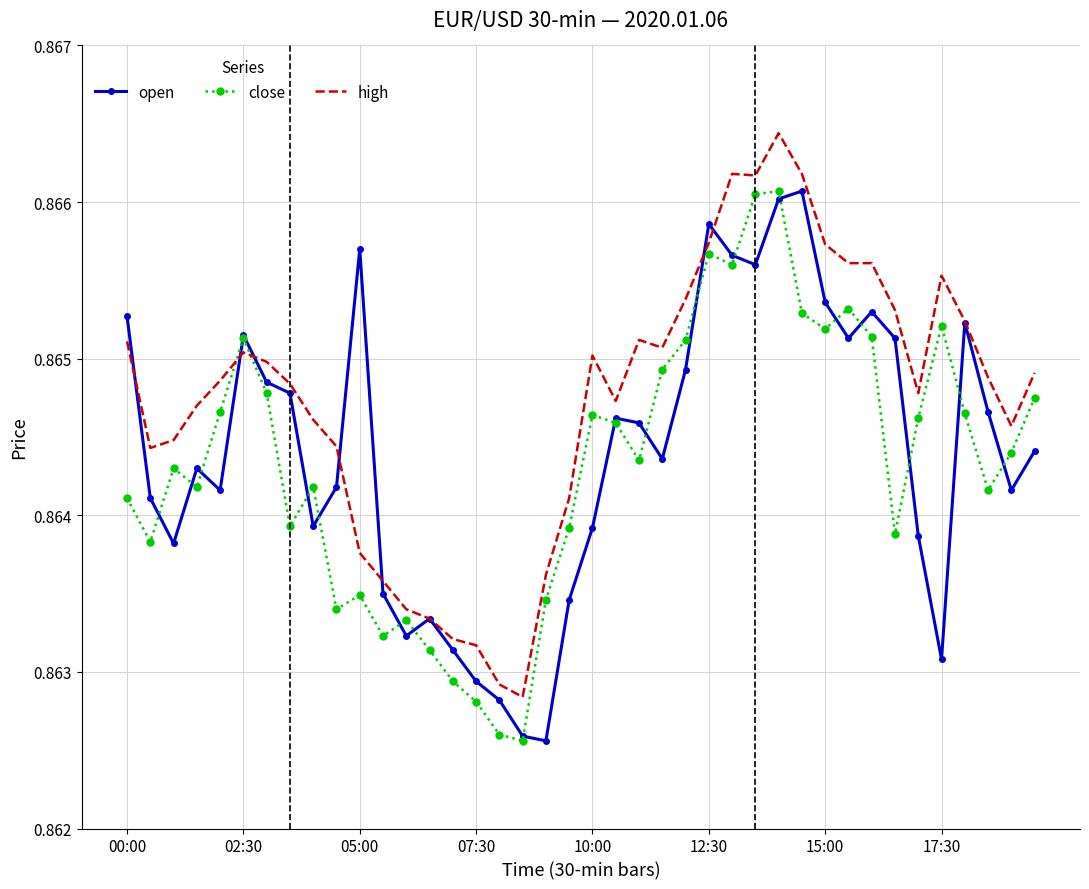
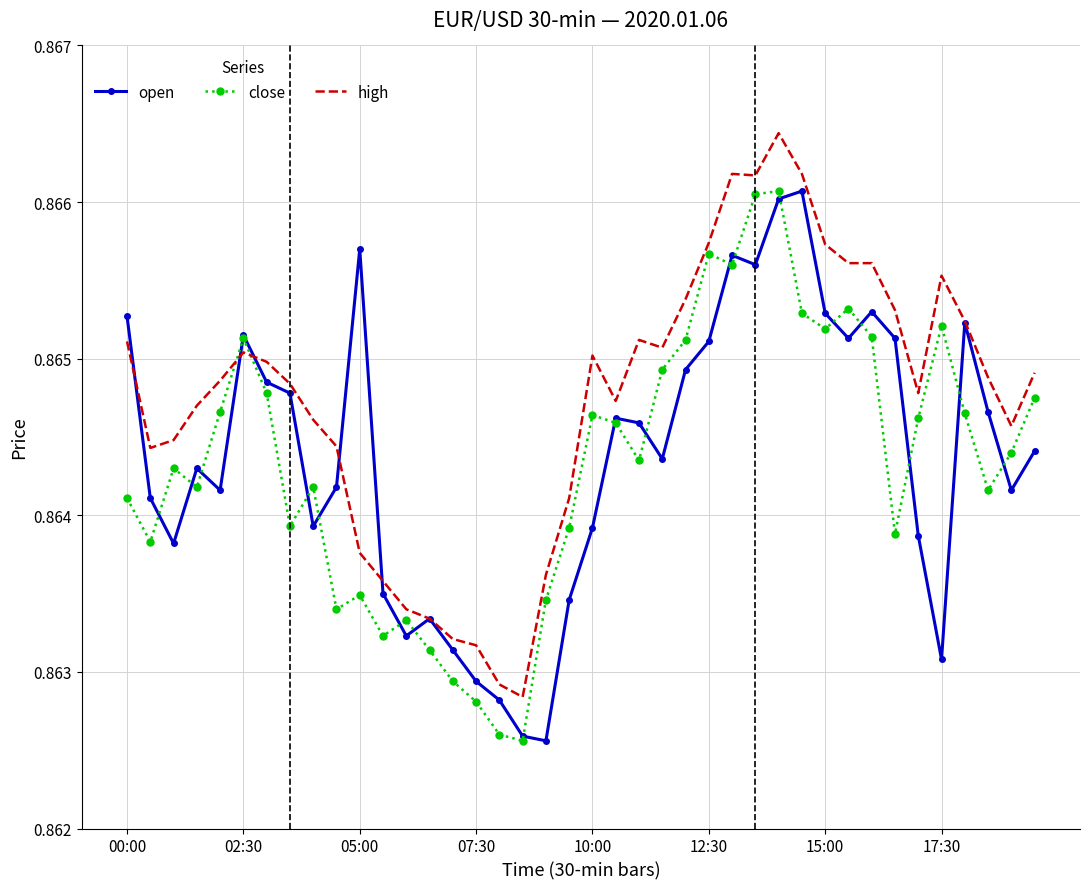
  {
    "open": {
      "00:00": 0.86527,
      "02:30": 0.86515,
      "05:00": 0.86570,
      "07:30": 0.86294,
      "10:00": 0.86392,
-     "12:30": 0.86586,
-     "15:00": 0.86536,
+     "12:30": 0.86511,
+     "15:00": 0.86529,
      "17:30": 0.86308
    },
    "close": {
      "00:00": 0.86411,
      "02:30": 0.86513,
      "05:00": 0.86349,
      "07:30": 0.86281,
      "10:00": 0.86464,
      "12:30": 0.86567,
      "15:00": 0.86519,
      "17:30": 0.86521
    },
    "high": {
      "00:00": 0.86511,
      "02:30": 0.86504,
      "05:00": 0.86376,
      "07:30": 0.86317,
      "10:00": 0.86502,
      "12:30": 0.86574,
      "15:00": 0.86573,
      "17:30": 0.86553
    }
  }
